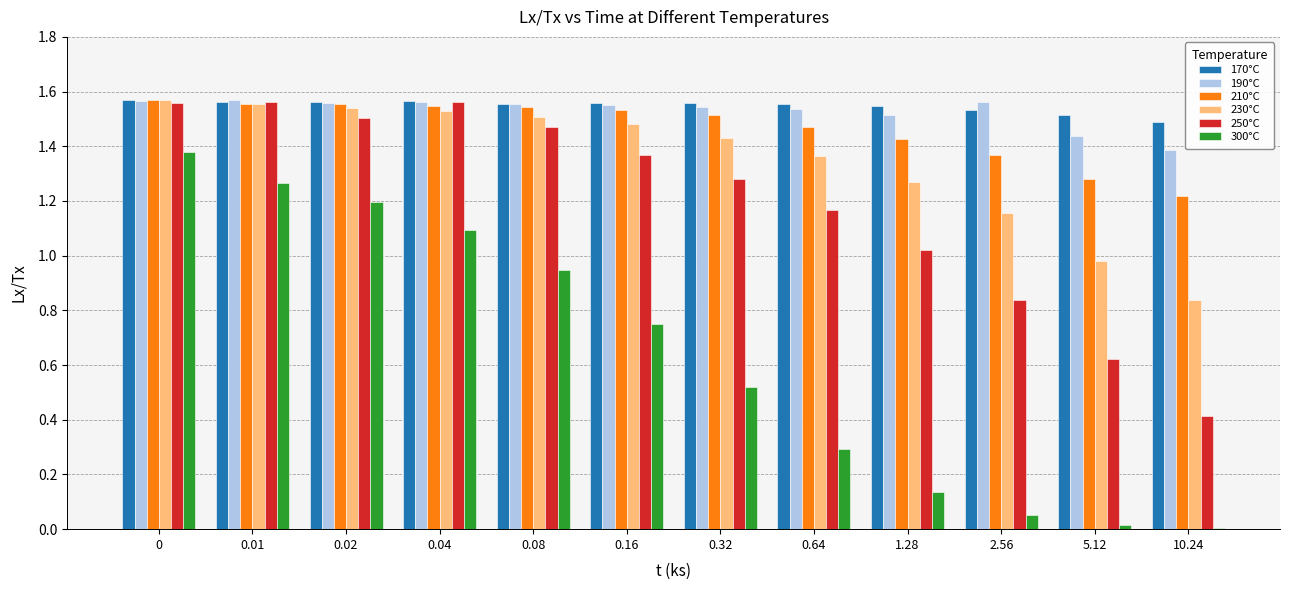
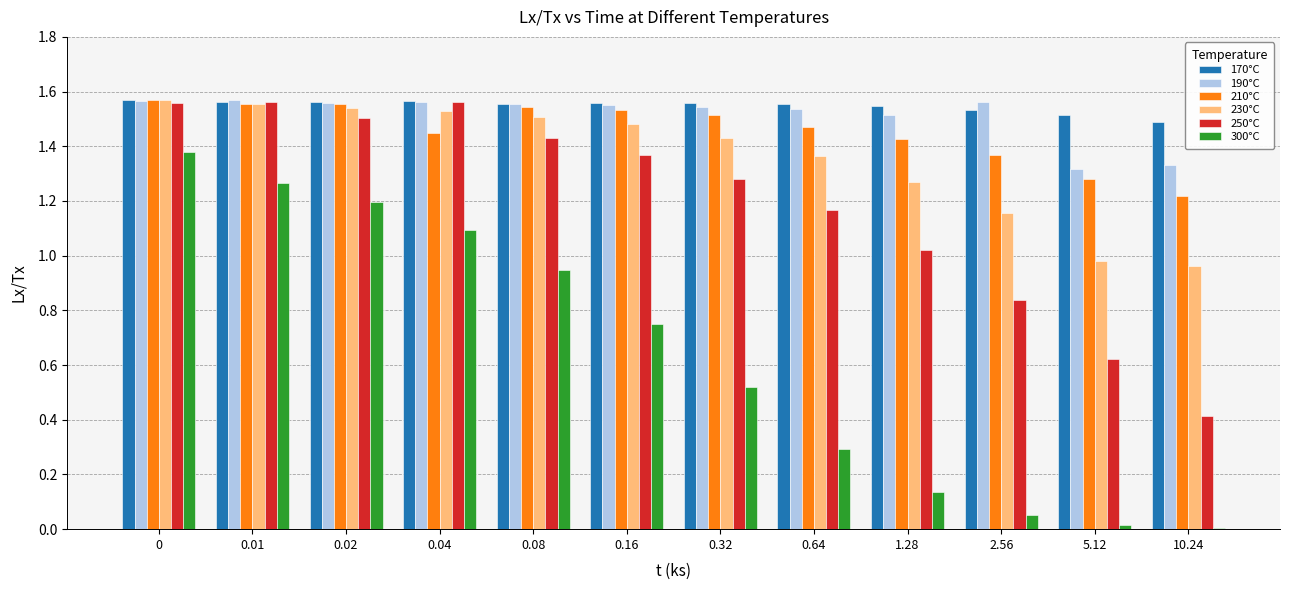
  {
    "170°C": {
      "0": 1.57,
      "0.01": 1.56,
      "0.02": 1.56,
      "0.04": 1.57,
      "0.08": 1.56,
      "0.16": 1.56,
      "0.32": 1.56,
      "0.64": 1.55,
      "1.28": 1.55,
      "2.56": 1.53,
      "5.12": 1.51,
      "10.24": 1.49
    },
    "190°C": {
      "0": 1.57,
      "0.01": 1.57,
      "0.02": 1.56,
      "0.04": 1.56,
      "0.08": 1.56,
      "0.16": 1.55,
      "0.32": 1.54,
      "0.64": 1.54,
      "1.28": 1.51,
      "2.56": 1.56,
-     "5.12": 1.44,
-     "10.24": 1.39
+     "5.12": 1.32,
+     "10.24": 1.33
    },
    "210°C": {
      "0": 1.57,
      "0.01": 1.56,
      "0.02": 1.56,
-     "0.04": 1.55,
+     "0.04": 1.45,
      "0.08": 1.54,
      "0.16": 1.53,
      "0.32": 1.52,
      "0.64": 1.47,
      "1.28": 1.43,
      "2.56": 1.37,
      "5.12": 1.28,
      "10.24": 1.22
    },
    "230°C": {
      "0": 1.57,
      "0.01": 1.55,
      "0.02": 1.54,
      "0.04": 1.53,
      "0.08": 1.51,
      "0.16": 1.48,
      "0.32": 1.43,
      "0.64": 1.36,
      "1.28": 1.27,
      "2.56": 1.16,
      "5.12": 0.98,
-     "10.24": 0.84
+     "10.24": 0.96
    },
    "250°C": {
      "0": 1.56,
      "0.01": 1.56,
      "0.02": 1.50,
      "0.04": 1.56,
-     "0.08": 1.47,
+     "0.08": 1.43,
      "0.16": 1.37,
      "0.32": 1.28,
      "0.64": 1.17,
      "1.28": 1.02,
      "2.56": 0.84,
      "5.12": 0.62,
      "10.24": 0.41
    },
    "300°C": {
      "0": 1.38,
      "0.01": 1.27,
      "0.02": 1.20,
      "0.04": 1.09,
      "0.08": 0.95,
      "0.16": 0.75,
      "0.32": 0.52,
      "0.64": 0.29,
      "1.28": 0.14,
      "2.56": 0.05,
      "5.12": 0.02
    }
  }
